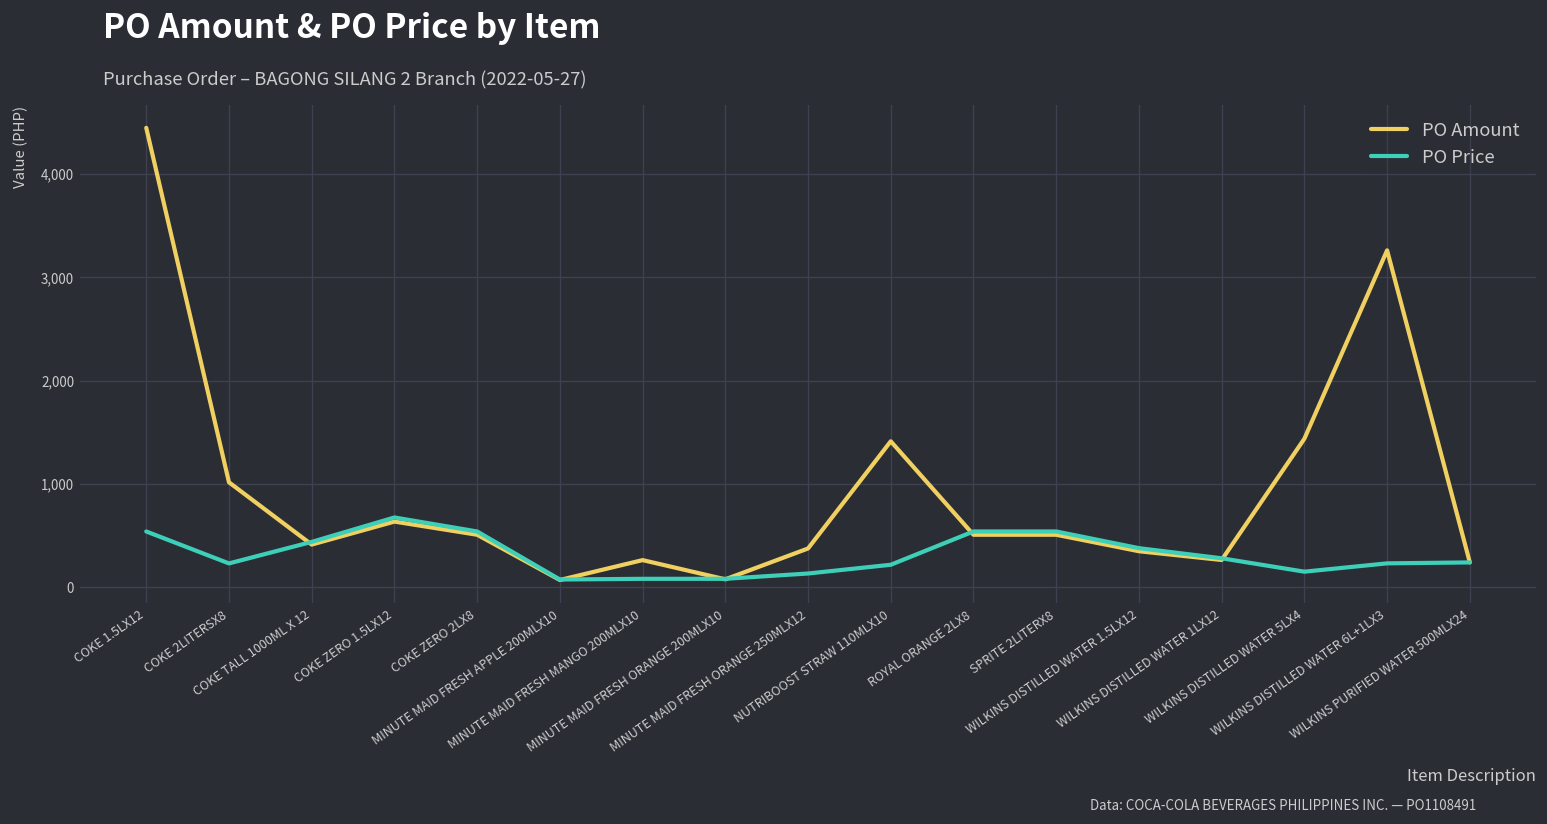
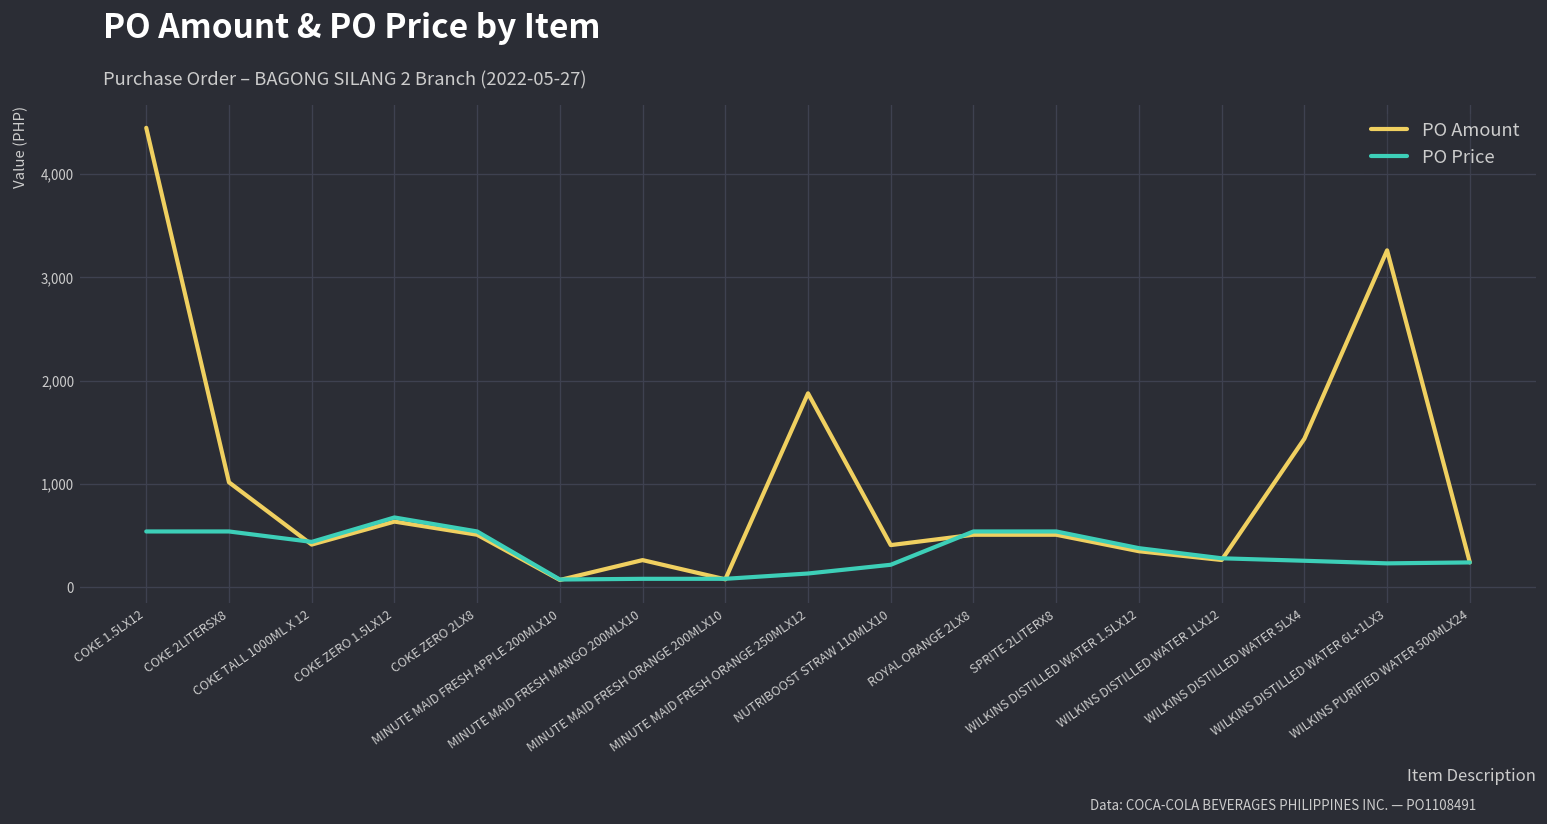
  {
    "PO Amount": {
      "COKE 1.5LX12": "4,400",
      "COKE 2LITERSX8": "1,000",
      "COKE ZERO 1.5LX12": "600",
      "COKE ZERO 2LX8": "500",
      "MINUTE MAID FRESH MANGO 200MLX10": "300",
-     "MINUTE MAID FRESH ORANGE 250MLX12": "400",
-     "NUTRIBOOST STRAW 110MLX10": "1,400",
+     "MINUTE MAID FRESH ORANGE 250MLX12": "1,900",
+     "NUTRIBOOST STRAW 110MLX10": "400",
      "ROYAL ORANGE 2LX8": "500",
      "SPRITE 2LITERX8": "500",
      "WILKINS DISTILLED WATER 1.5LX12": "300",
      "WILKINS DISTILLED WATER 5LX4": "1,400",
      "WILKINS DISTILLED WATER 6L+1LX3": "3,300"
    },
    "PO Price": {
      "COKE 1.5LX12": "500",
-     "COKE 2LITERSX8": "200",
+     "COKE 2LITERSX8": "500",
      "COKE ZERO 1.5LX12": "700",
      "COKE ZERO 2LX8": "500",
      "MINUTE MAID FRESH MANGO 200MLX10": "100",
      "MINUTE MAID FRESH ORANGE 250MLX12": "100",
      "NUTRIBOOST STRAW 110MLX10": "200",
      "ROYAL ORANGE 2LX8": "500",
      "SPRITE 2LITERX8": "500",
      "WILKINS DISTILLED WATER 1.5LX12": "400",
-     "WILKINS DISTILLED WATER 5LX4": "200",
+     "WILKINS DISTILLED WATER 5LX4": "300",
      "WILKINS DISTILLED WATER 6L+1LX3": "200"
    }
  }
